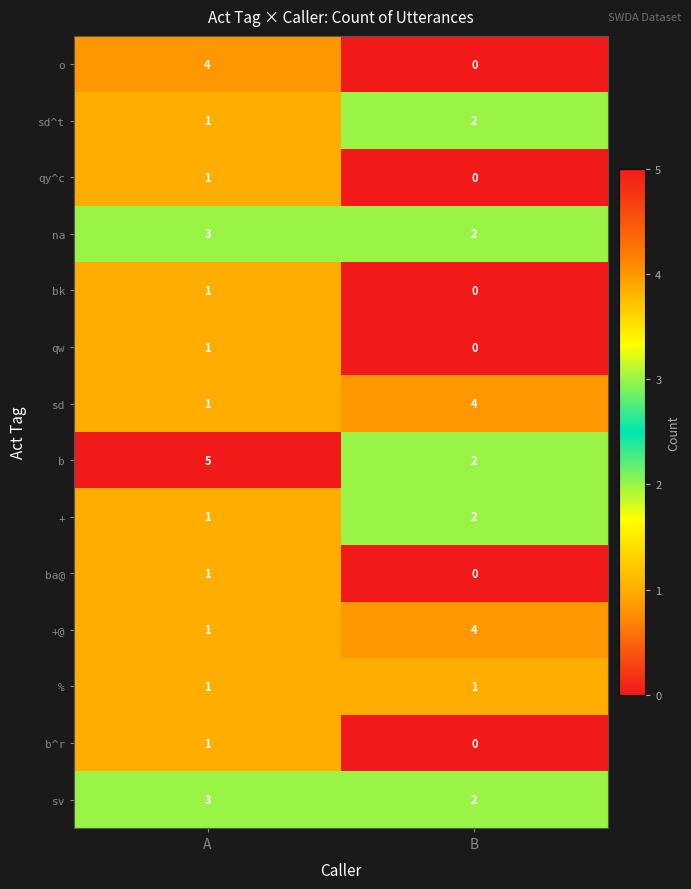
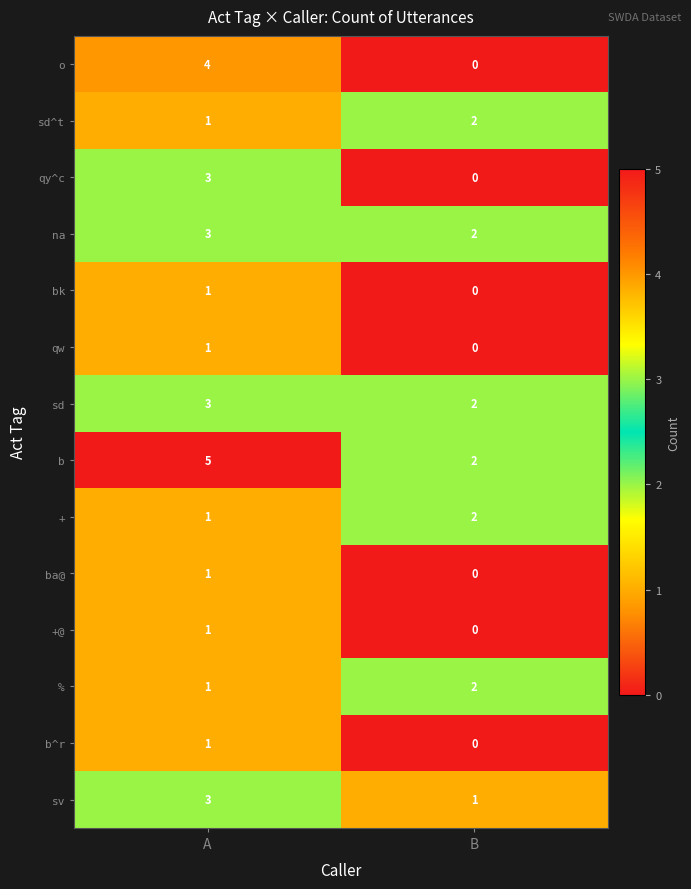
  {
    "o": {
      "A": 4,
      "B": 0
    },
    "sd^t": {
      "A": 1,
      "B": 2
    },
    "qy^c": {
-     "A": 1,
+     "A": 3,
      "B": 0
    },
    "na": {
      "A": 3,
      "B": 2
    },
    "bk": {
      "A": 1,
      "B": 0
    },
    "qw": {
      "A": 1,
      "B": 0
    },
    "sd": {
-     "A": 1,
-     "B": 4
+     "A": 3,
+     "B": 2
    },
    "b": {
      "A": 5,
      "B": 2
    },
    "+": {
      "A": 1,
      "B": 2
    },
    "ba@": {
      "A": 1,
      "B": 0
    },
    "+@": {
      "A": 1,
-     "B": 4
+     "B": 0
    },
    "%": {
      "A": 1,
-     "B": 1
+     "B": 2
    },
    "b^r": {
      "A": 1,
      "B": 0
    },
    "sv": {
      "A": 3,
-     "B": 2
+     "B": 1
    }
  }
